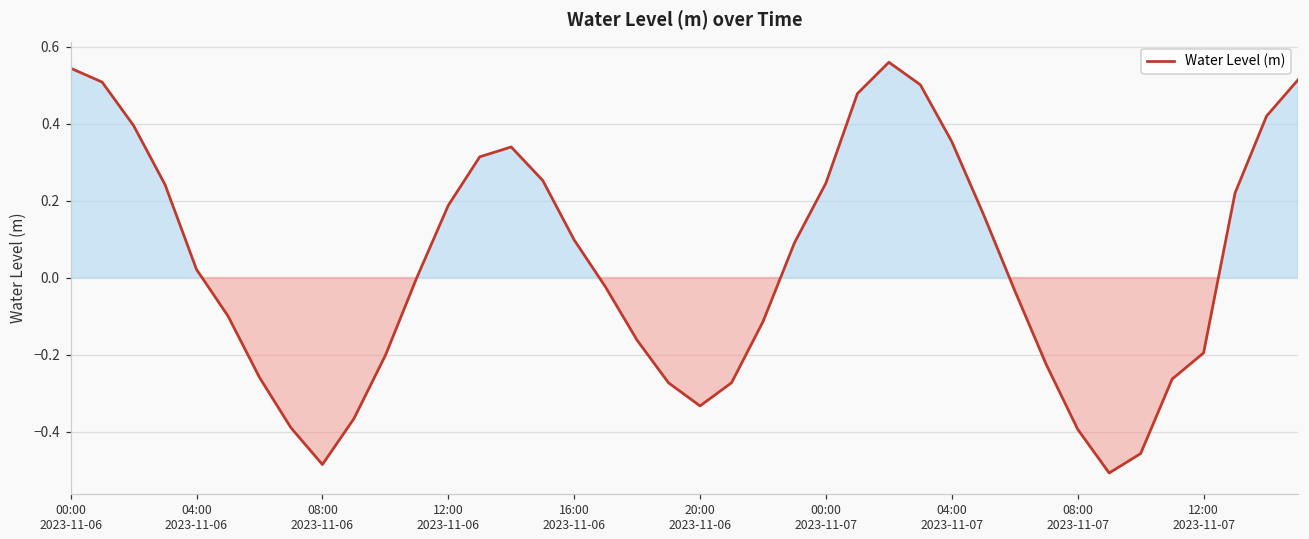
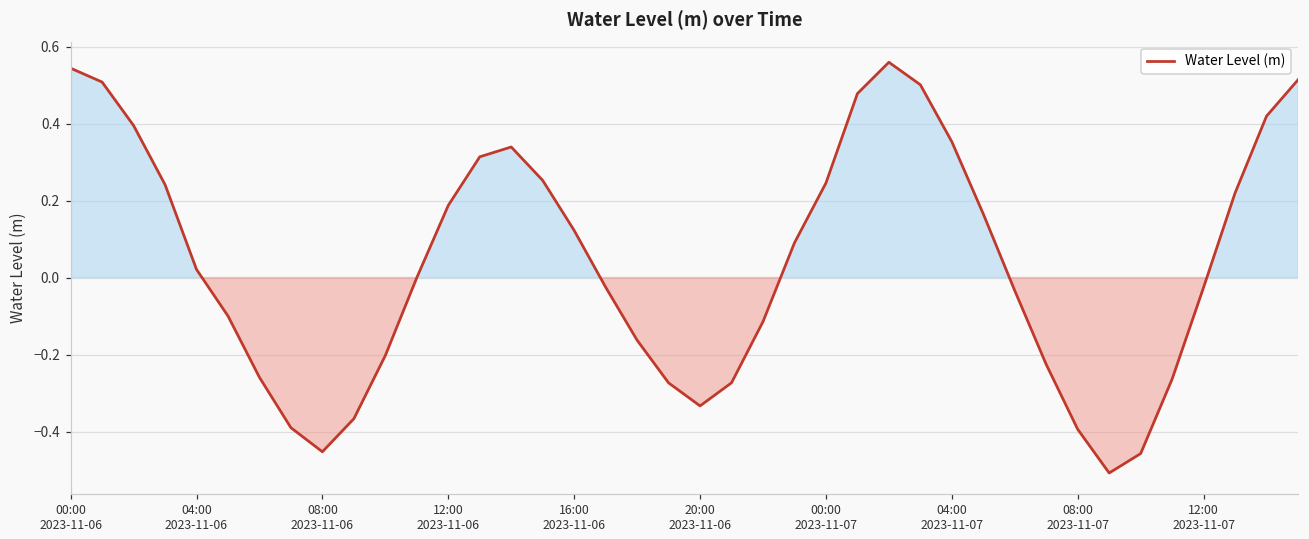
  {
    "00:00 2023-11-06": 0.54,
    "04:00 2023-11-06": 0.02,
-   "08:00 2023-11-06": -0.49,
+   "08:00 2023-11-06": -0.45,
    "12:00 2023-11-06": 0.19,
-   "16:00 2023-11-06": 0.10,
+   "16:00 2023-11-06": 0.12,
    "20:00 2023-11-06": -0.33,
    "00:00 2023-11-07": 0.25,
    "04:00 2023-11-07": 0.35,
    "08:00 2023-11-07": -0.39,
-   "12:00 2023-11-07": -0.20
+   "12:00 2023-11-07": -0.03
  }
